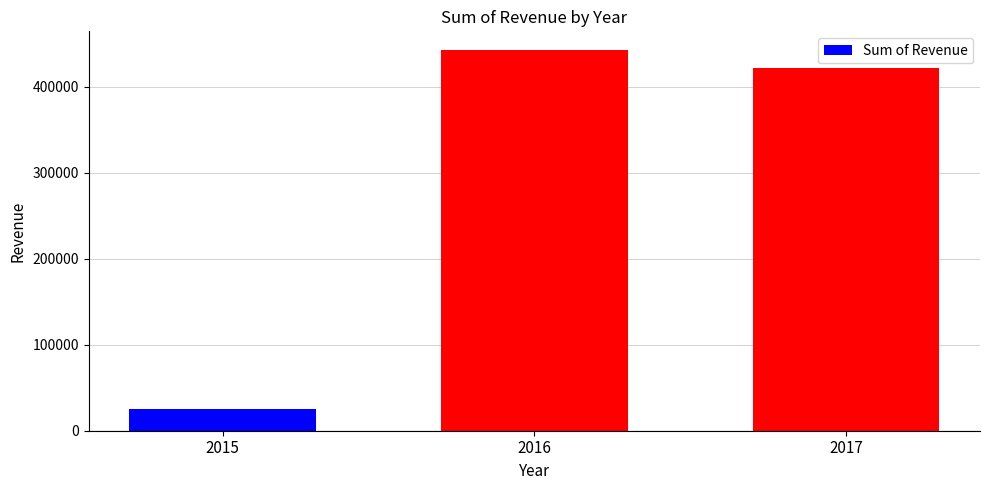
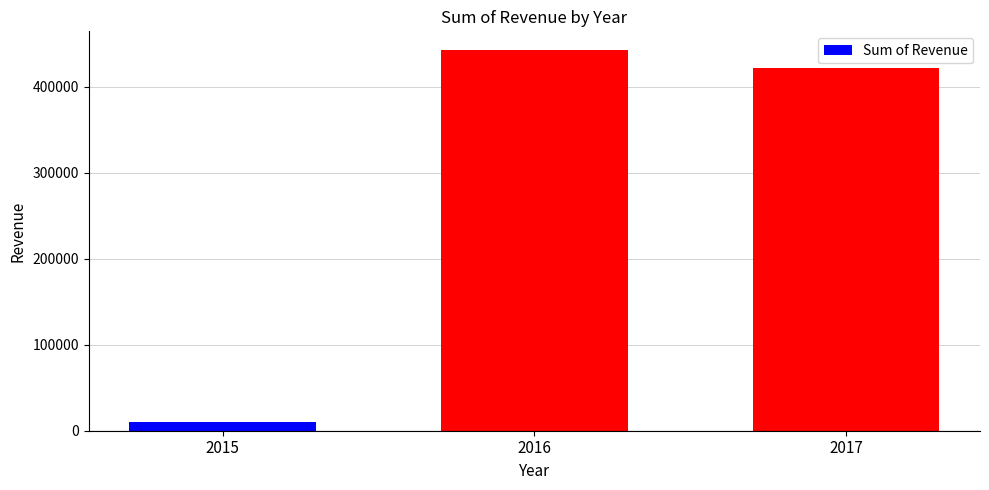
  {
-   "2015": 20000,
+   "2015": 10000,
    "2016": 440000,
    "2017": 420000
  }
